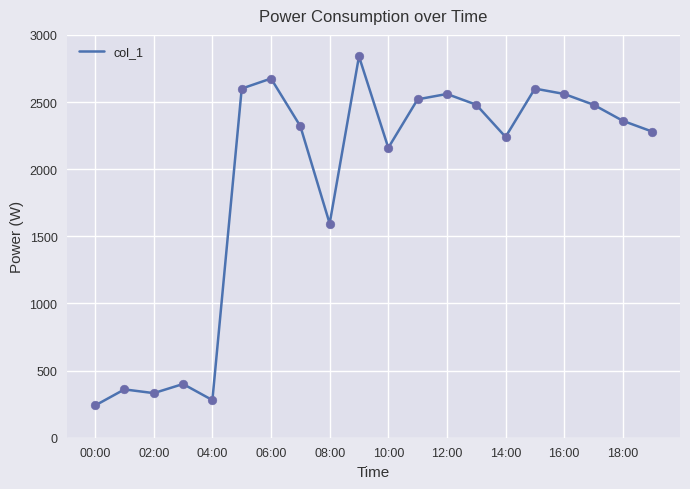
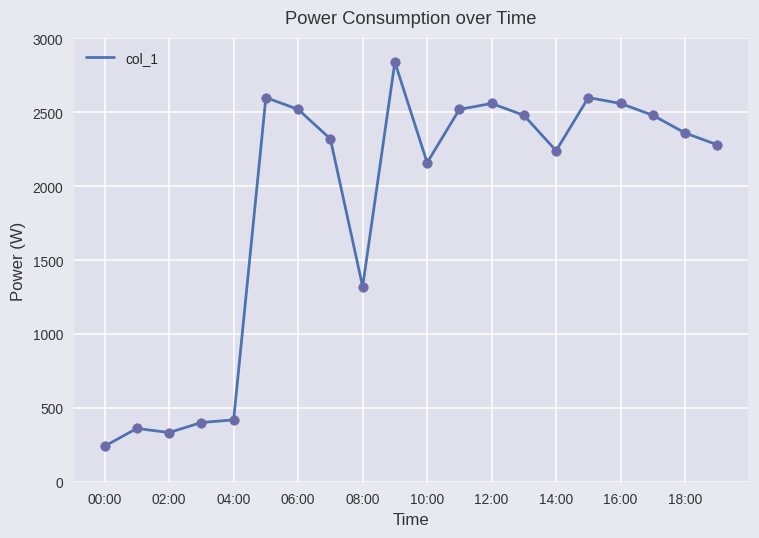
  {
    "00:00": 240,
    "02:00": 330,
-   "04:00": 280,
-   "06:00": 2680,
-   "08:00": 1600,
+   "04:00": 420,
+   "06:00": 2520,
+   "08:00": 1320,
    "10:00": 2160,
    "12:00": 2560,
    "14:00": 2240,
    "16:00": 2560,
    "18:00": 2360
  }
